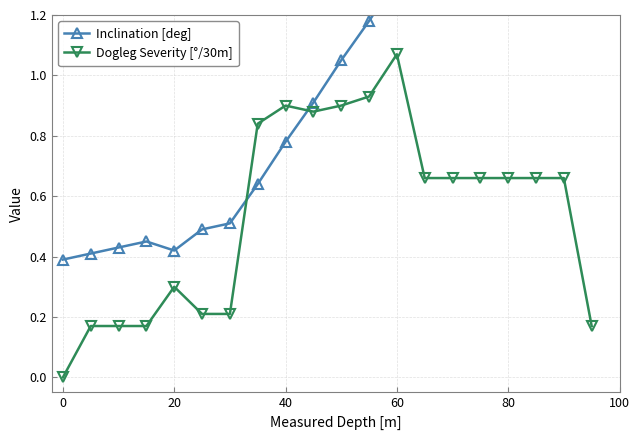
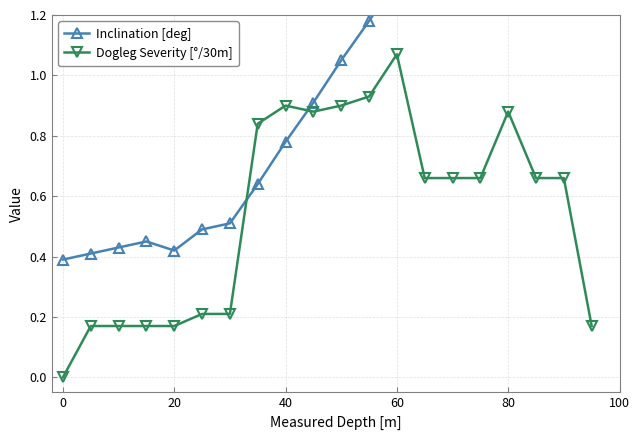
  {
    "Inclination [deg]": {
      "0": 0.39,
      "20": 0.42,
      "40": 0.78
    },
    "Dogleg Severity [°/30m]": {
      "0": 0.00,
-     "20": 0.30,
+     "20": 0.17,
      "40": 0.90,
      "60": 1.07,
-     "80": 0.66
+     "80": 0.88
    }
  }
